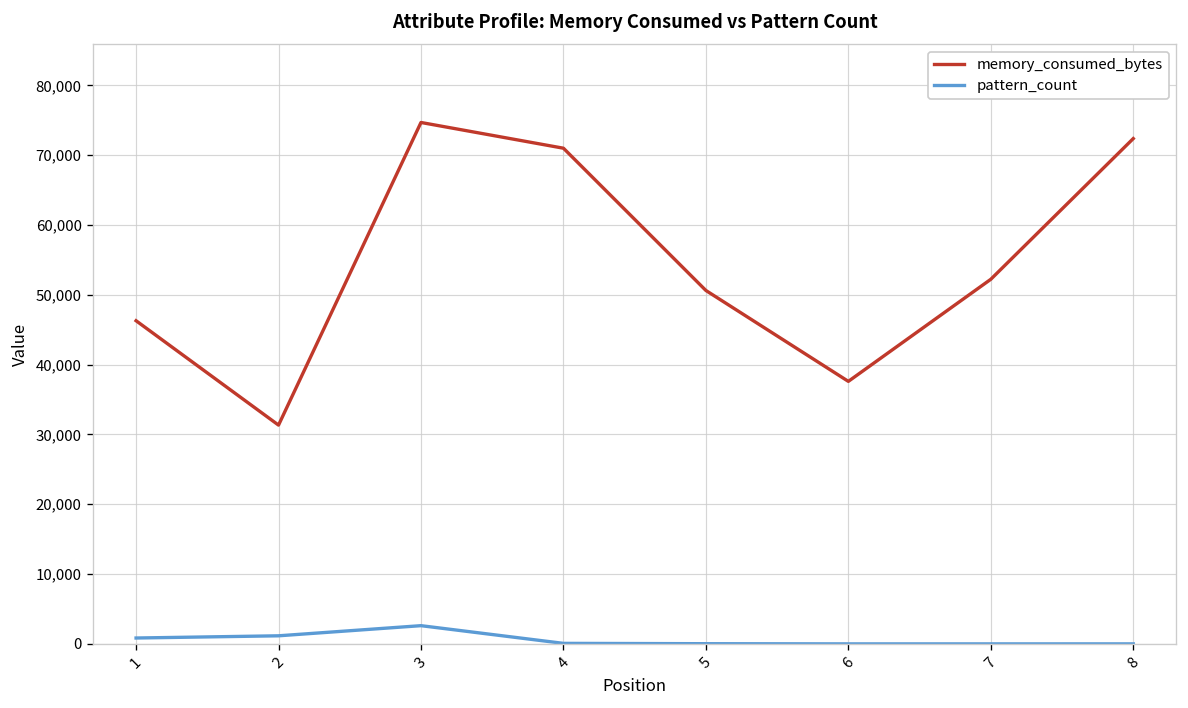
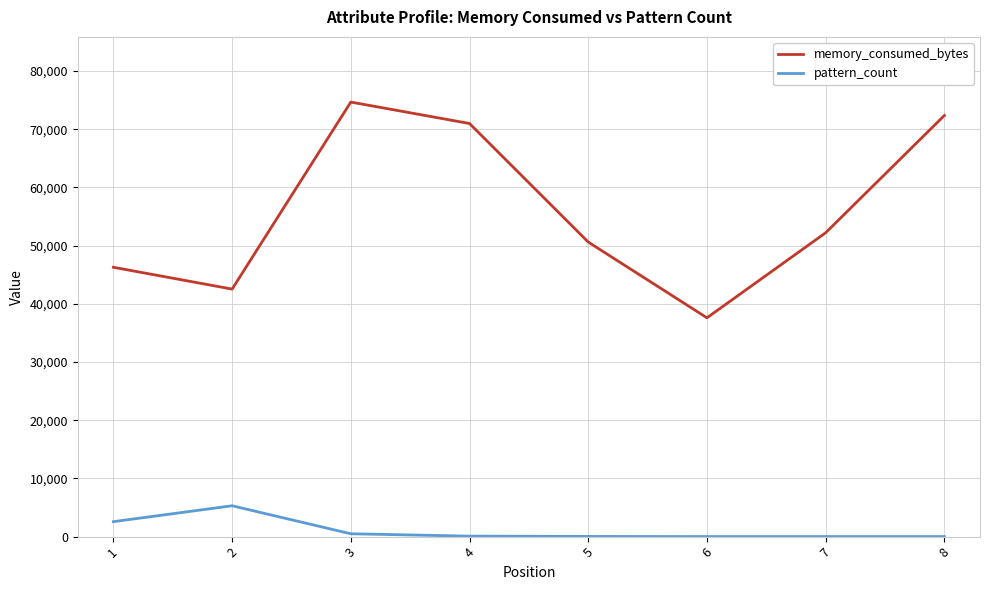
  {
    "memory_consumed_bytes": {
      "1": "46,000",
-     "2": "31,000",
+     "2": "43,000",
      "3": "75,000",
      "4": "71,000",
      "5": "51,000",
      "6": "38,000",
      "7": "52,000",
      "8": "72,000"
    },
    "pattern_count": {
-     "1": "1,000",
-     "2": "1,000",
-     "3": "3,000",
+     "1": "3,000",
+     "2": "5,000",
+     "3": "0",
      "4": "0",
      "5": "0",
      "6": "0",
      "7": "0",
      "8": "0"
    }
  }
